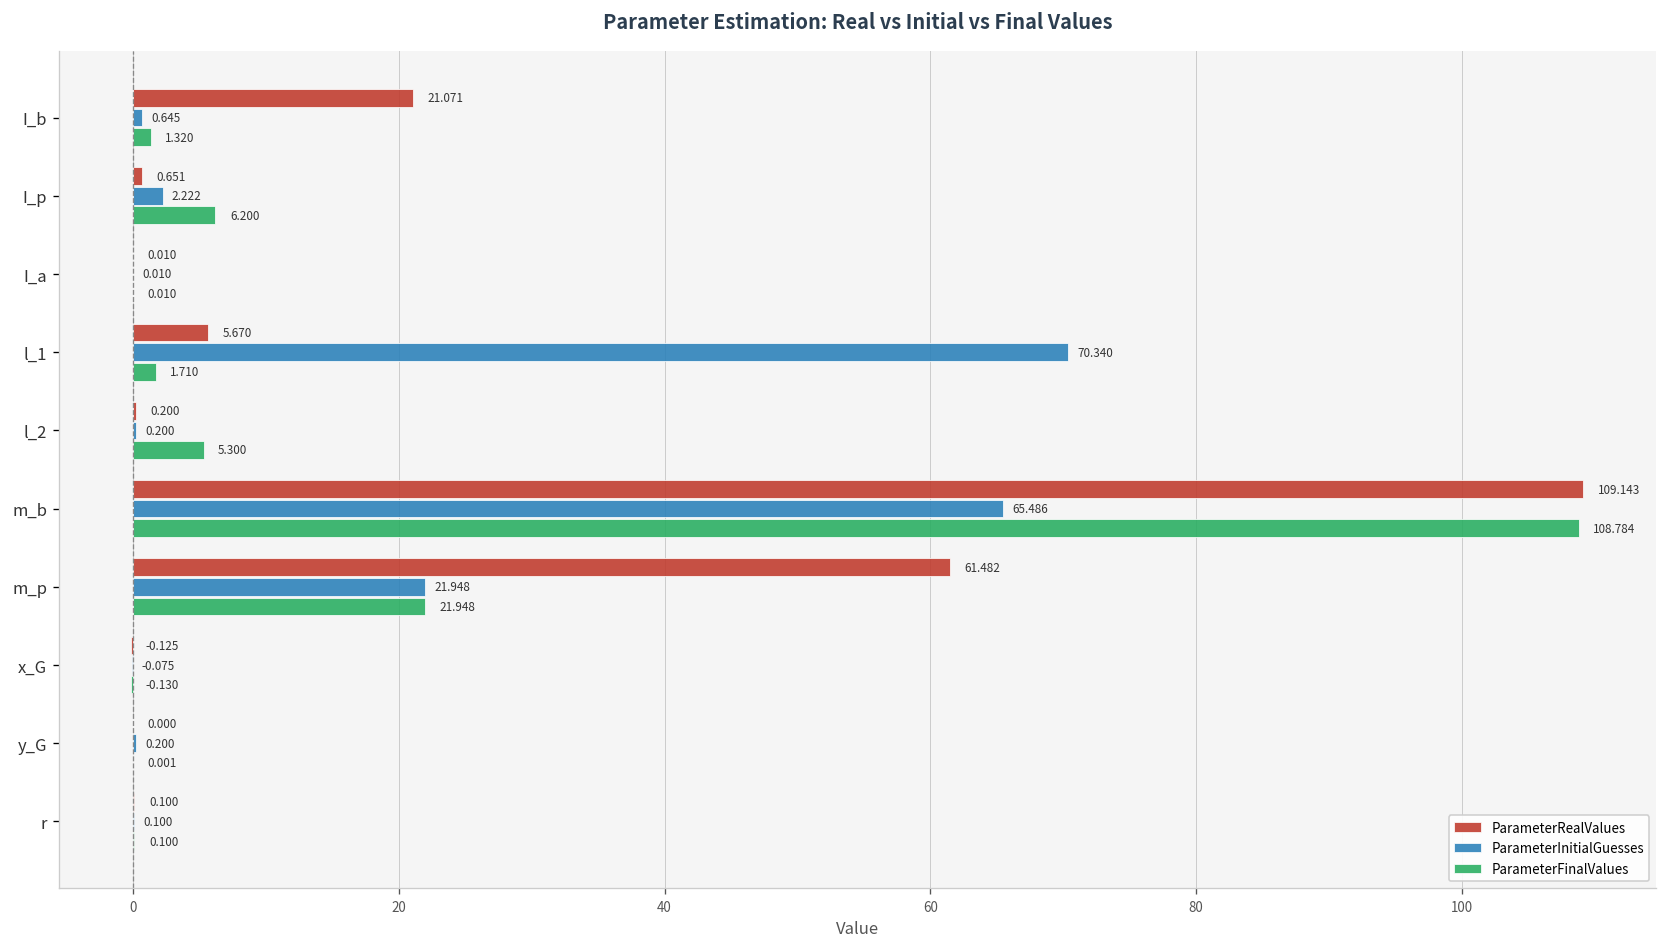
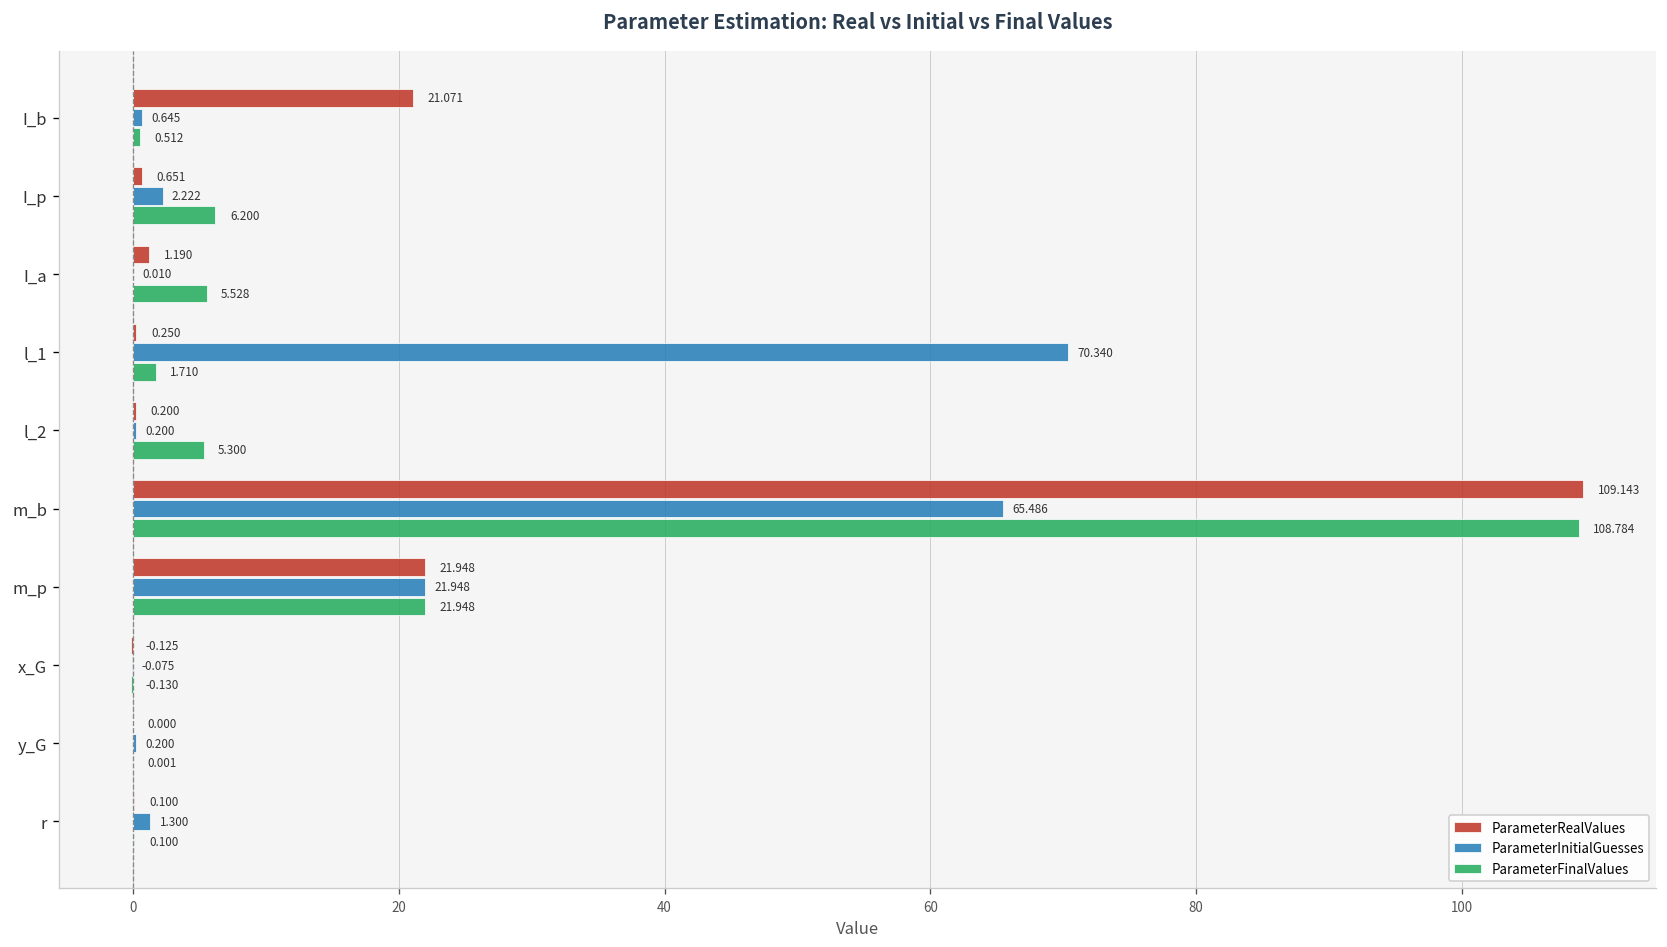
  {
    "ParameterRealValues": {
      "I_b": 21.071,
      "I_p": 0.651,
-     "I_a": 0.010,
-     "l_1": 5.670,
+     "I_a": 1.190,
+     "l_1": 0.250,
      "l_2": 0.200,
      "m_b": 109.143,
-     "m_p": 61.482,
+     "m_p": 21.948,
      "x_G": -0.125,
      "y_G": 0.000,
      "r": 0.100
    },
    "ParameterInitialGuesses": {
      "I_b": 0.645,
      "I_p": 2.222,
      "I_a": 0.010,
      "l_1": 70.340,
      "l_2": 0.200,
      "m_b": 65.486,
      "m_p": 21.948,
      "x_G": -0.075,
      "y_G": 0.200,
-     "r": 0.100
+     "r": 1.300
    },
    "ParameterFinalValues": {
-     "I_b": 1.320,
+     "I_b": 0.512,
      "I_p": 6.200,
-     "I_a": 0.010,
+     "I_a": 5.528,
      "l_1": 1.710,
      "l_2": 5.300,
      "m_b": 108.784,
      "m_p": 21.948,
      "x_G": -0.130,
      "y_G": 0.001,
      "r": 0.100
    }
  }
